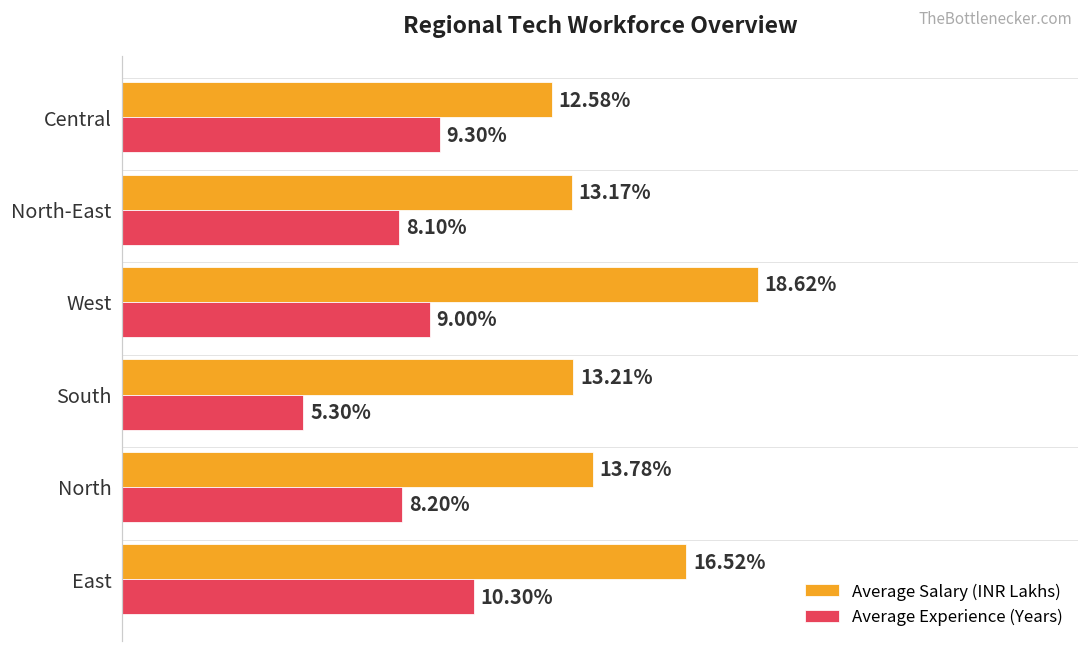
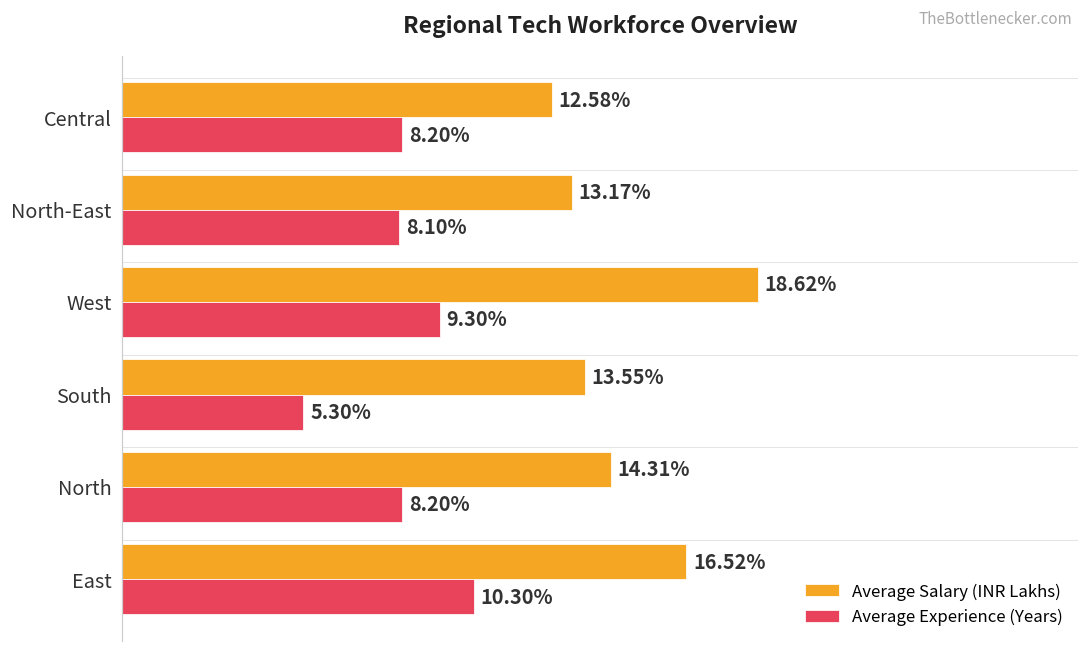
  {
    "Average Salary (INR Lakhs)": {
      "Central": "12.58%",
      "North-East": "13.17%",
      "West": "18.62%",
-     "South": "13.21%",
-     "North": "13.78%",
+     "South": "13.55%",
+     "North": "14.31%",
      "East": "16.52%"
    },
    "Average Experience (Years)": {
-     "Central": "9.30%",
+     "Central": "8.20%",
      "North-East": "8.10%",
-     "West": "9.00%",
+     "West": "9.30%",
      "South": "5.30%",
      "North": "8.20%",
      "East": "10.30%"
    }
  }
